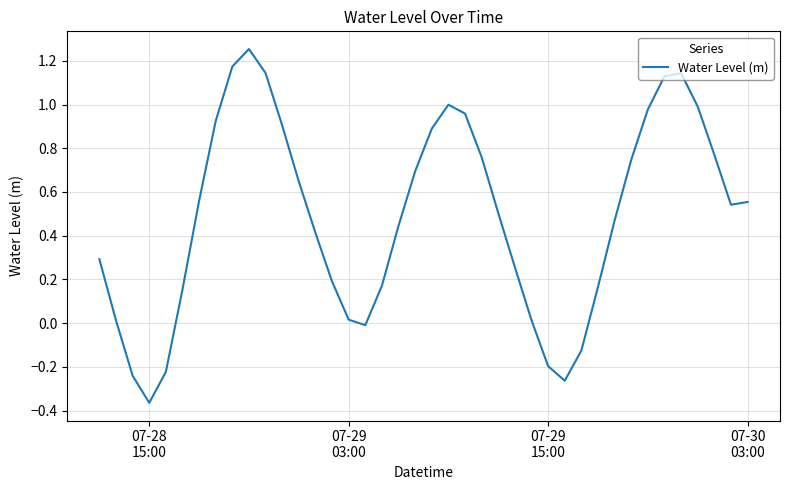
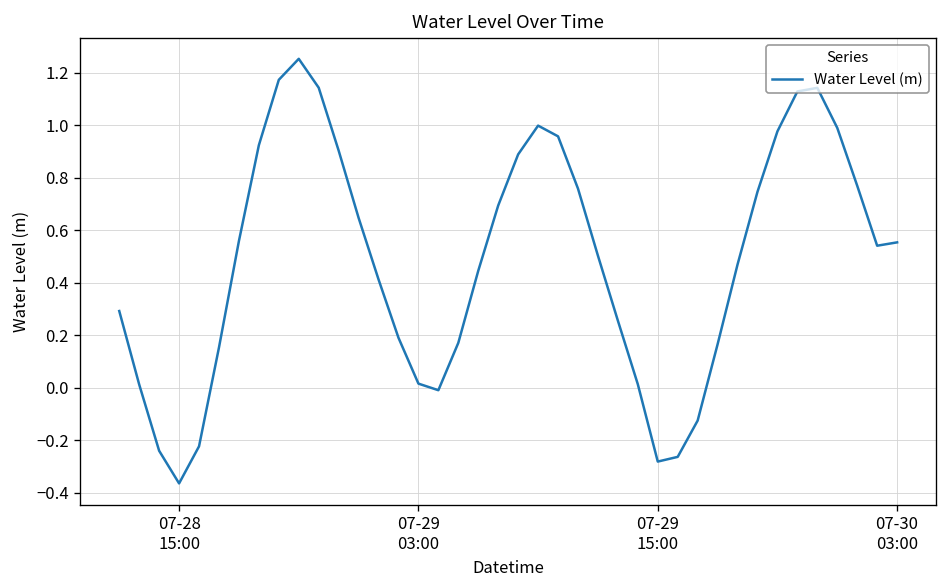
  {
    "07-28 15:00": -0.36,
    "07-29 03:00": 0.02,
-   "07-29 15:00": -0.20,
+   "07-29 15:00": -0.28,
    "07-30 03:00": 0.55
  }
